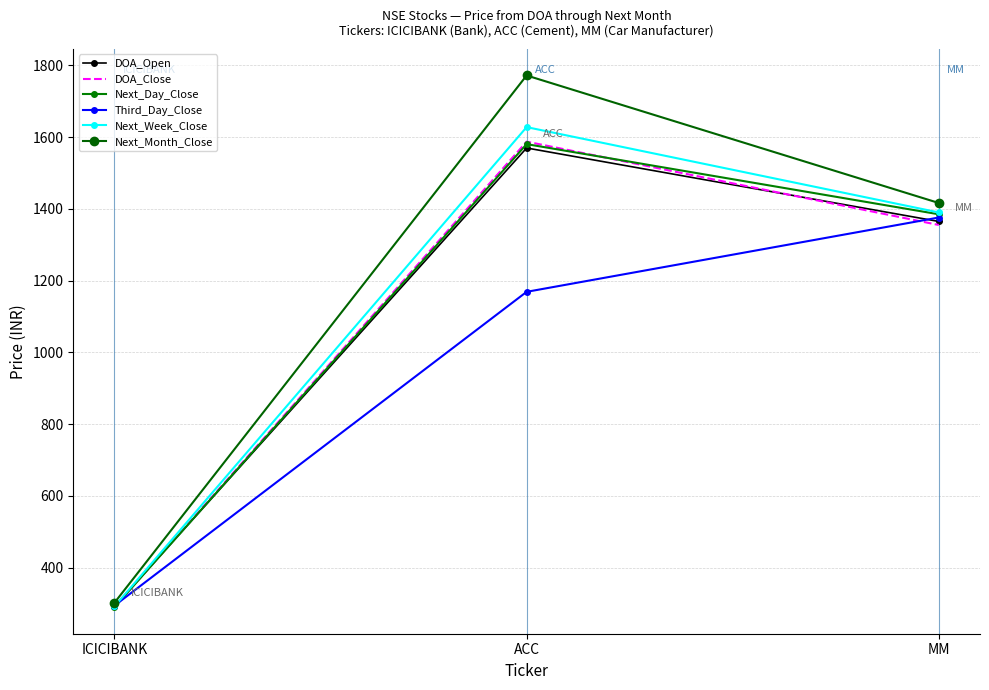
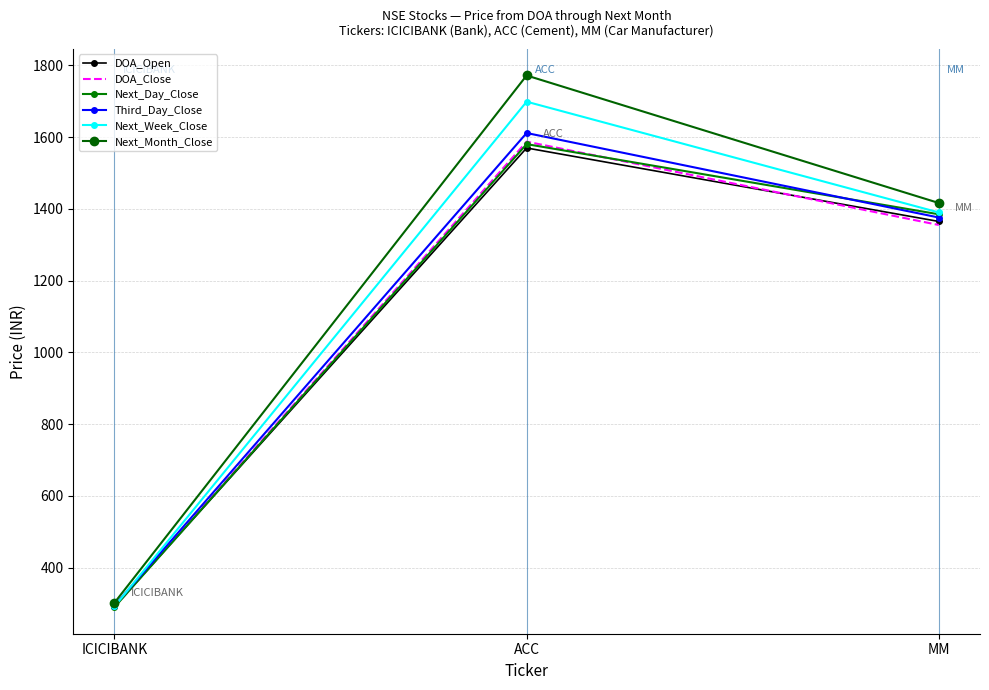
  {
    "DOA_Open": {
      "ACC": 1570,
      "MM": 1370
    },
    "DOA_Close": {
      "MM": 1360
    },
    "Third_Day_Close": {
-     "ACC": 1170,
+     "ACC": 1610,
      "MM": 1380
    },
    "Next_Week_Close": {
-     "ACC": 1630
+     "ACC": 1700
    }
  }
